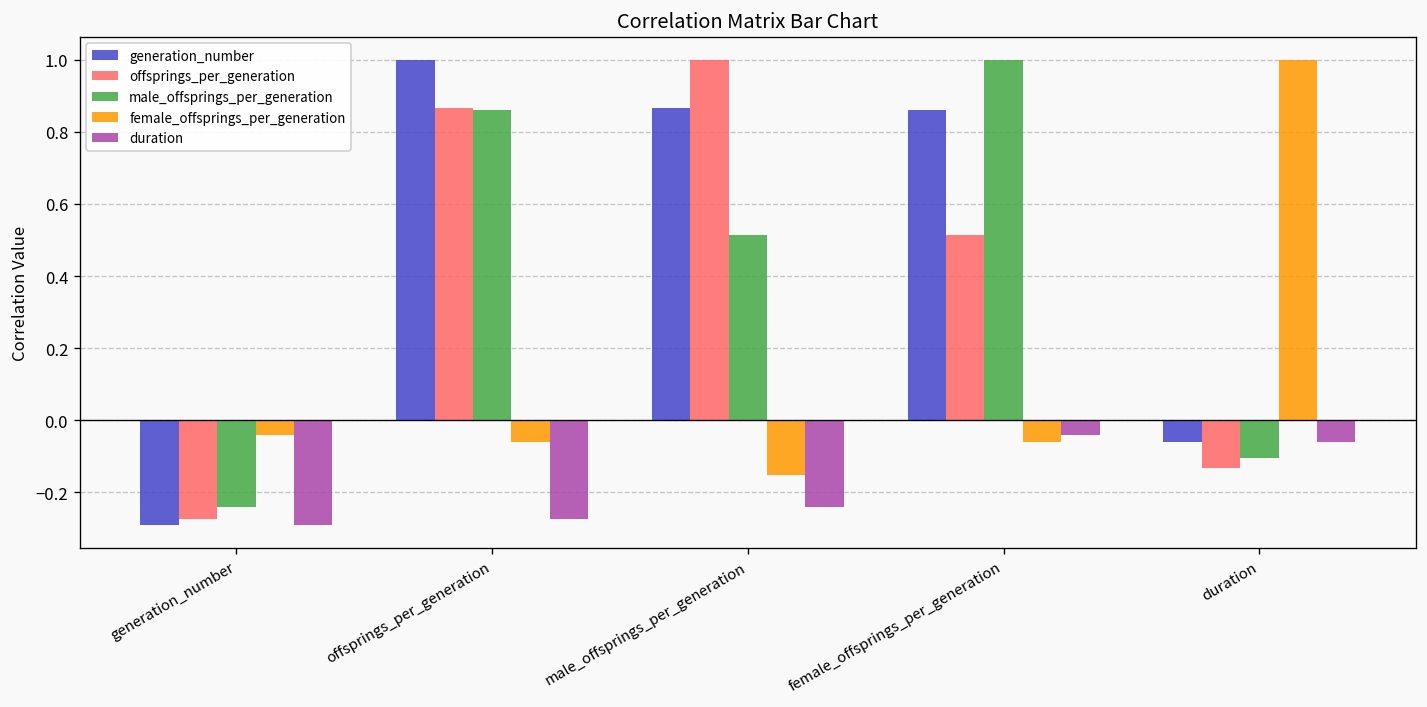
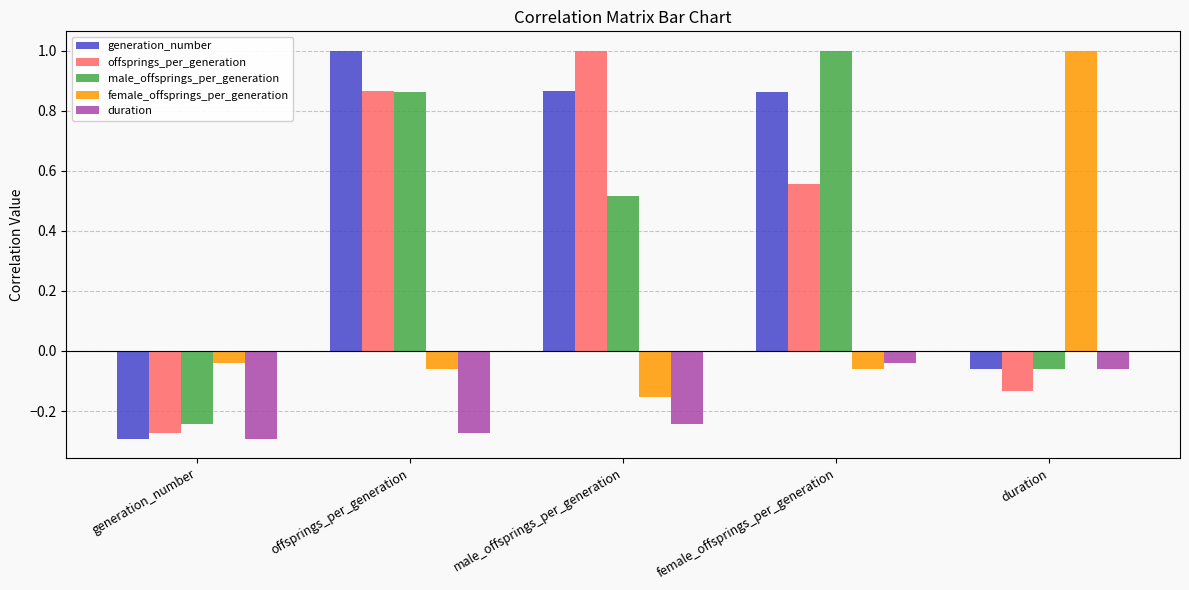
  {
    "generation_number": {
      "generation_number": -0.29,
      "offsprings_per_generation": 1.00,
      "male_offsprings_per_generation": 0.87,
      "female_offsprings_per_generation": 0.86,
      "duration": -0.06
    },
    "offsprings_per_generation": {
      "generation_number": -0.27,
      "offsprings_per_generation": 0.87,
      "male_offsprings_per_generation": 1.00,
-     "female_offsprings_per_generation": 0.52,
+     "female_offsprings_per_generation": 0.56,
      "duration": -0.13
    },
    "male_offsprings_per_generation": {
      "generation_number": -0.24,
      "offsprings_per_generation": 0.86,
      "male_offsprings_per_generation": 0.52,
      "female_offsprings_per_generation": 1.00,
-     "duration": -0.11
+     "duration": -0.06
    },
    "female_offsprings_per_generation": {
      "generation_number": -0.04,
      "offsprings_per_generation": -0.06,
      "male_offsprings_per_generation": -0.15,
      "female_offsprings_per_generation": -0.06,
      "duration": 1.00
    },
    "duration": {
      "generation_number": -0.29,
      "offsprings_per_generation": -0.27,
      "male_offsprings_per_generation": -0.24,
      "female_offsprings_per_generation": -0.04,
      "duration": -0.06
    }
  }
